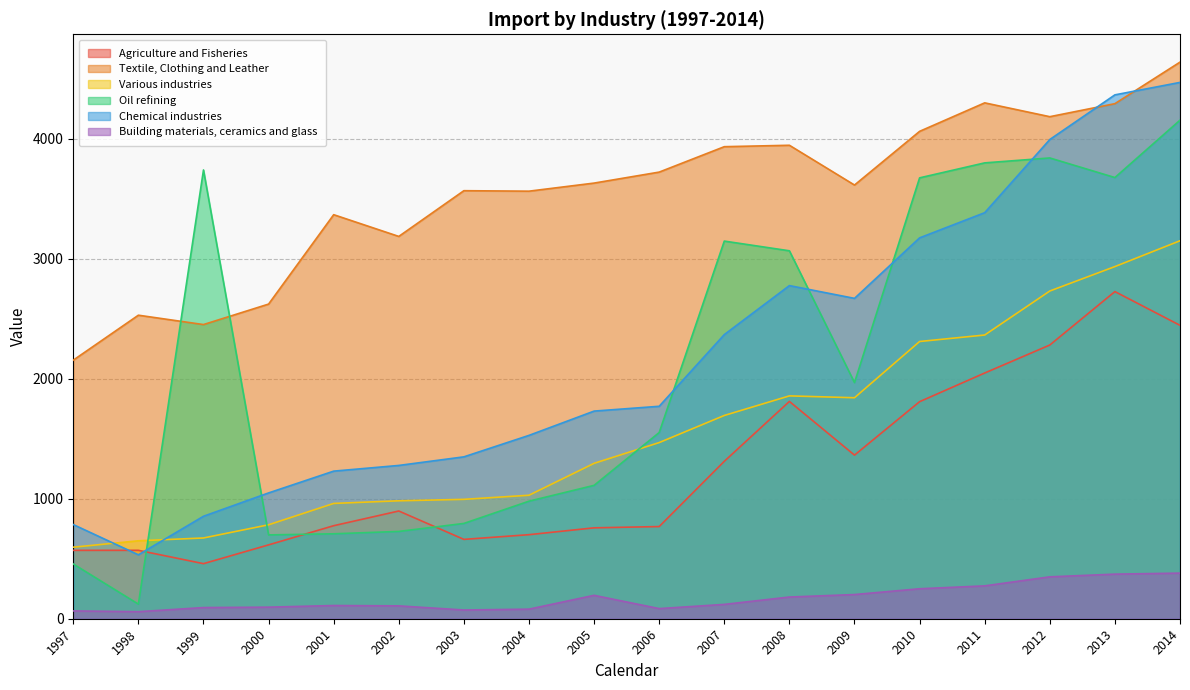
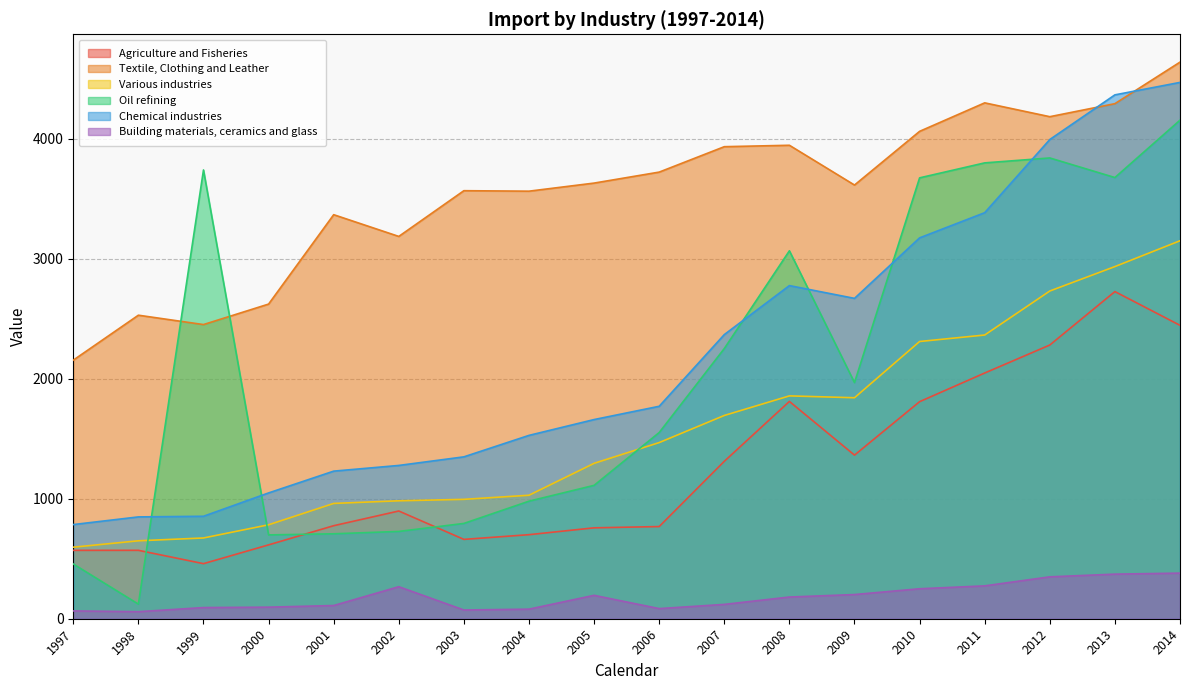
  {
    "Oil refining": {
      "1997": 460,
      "1998": 120,
      "1999": 3740,
      "2000": 700,
      "2001": 710,
      "2002": 730,
      "2003": 790,
      "2004": 980,
      "2005": 1110,
      "2006": 1550,
-     "2007": 3150,
+     "2007": 2250,
      "2008": 3070,
      "2009": 1970,
      "2010": 3680,
      "2011": 3800,
      "2012": 3840,
      "2013": 3680,
      "2014": 4160
    },
    "Chemical industries": {
      "1997": 790,
-     "1998": 530,
+     "1998": 850,
      "1999": 850,
      "2000": 1050,
      "2001": 1230,
      "2002": 1280,
      "2003": 1350,
      "2004": 1530,
-     "2005": 1730,
+     "2005": 1660,
      "2006": 1770,
      "2007": 2370,
      "2008": 2780,
      "2009": 2670,
      "2010": 3180,
      "2011": 3390,
      "2012": 4000,
      "2013": 4370,
      "2014": 4470
    },
    "Building materials, ceramics and glass": {
      "1997": 70,
      "1998": 60,
      "1999": 90,
      "2000": 100,
      "2001": 110,
-     "2002": 110,
+     "2002": 270,
      "2003": 70,
      "2004": 80,
      "2005": 200,
      "2006": 80,
      "2007": 120,
      "2008": 180,
      "2009": 200,
      "2010": 250,
      "2011": 270,
      "2012": 350,
      "2013": 370,
      "2014": 380
    }
  }
